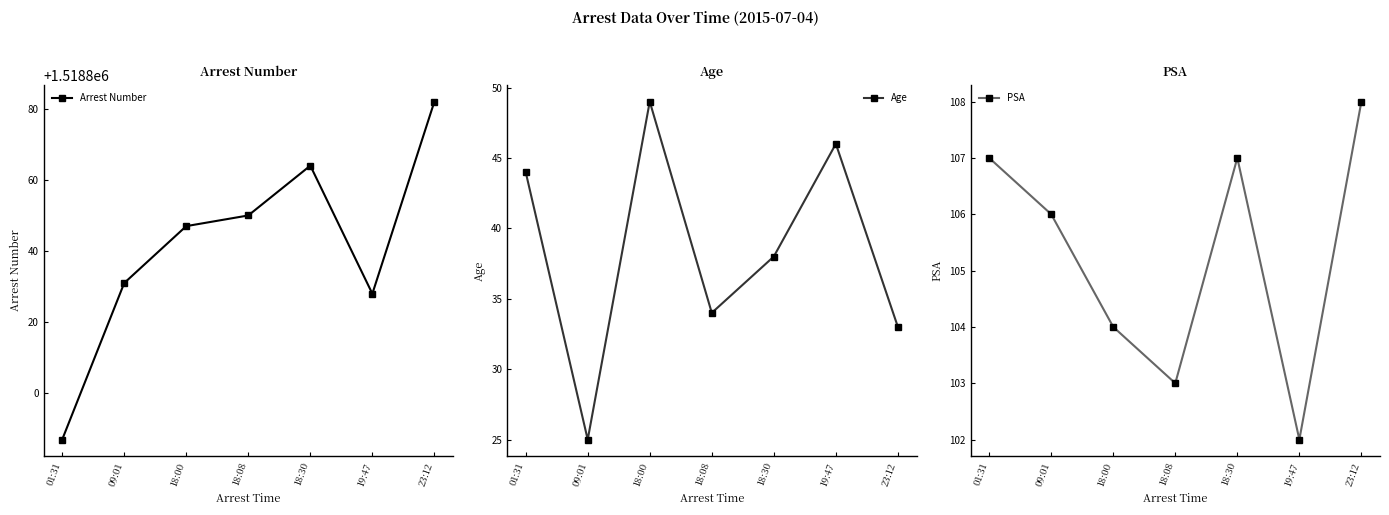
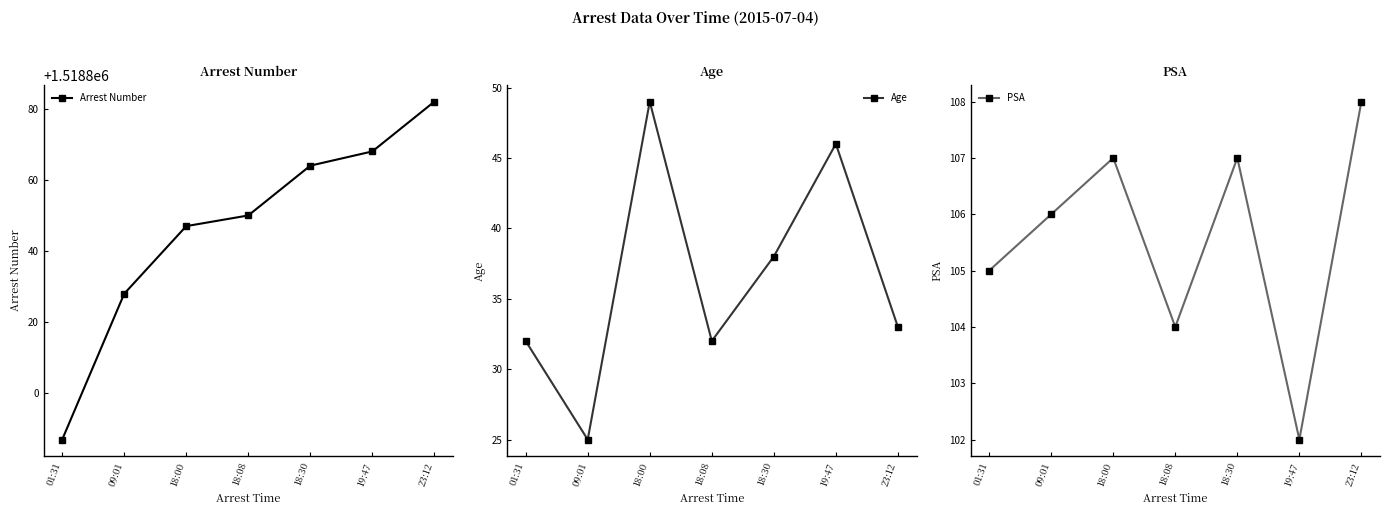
  {
    "Arrest Number": {
      "01:31": 1518787,
-     "09:01": 1518831,
+     "09:01": 1518828,
      "18:00": 1518847,
      "18:08": 1518850,
      "18:30": 1518864,
-     "19:47": 1518828,
+     "19:47": 1518868,
      "23:12": 1518882
    },
    "Age": {
-     "01:31": 44,
+     "01:31": 32,
      "09:01": 25,
      "18:00": 49,
-     "18:08": 34,
+     "18:08": 32,
      "18:30": 38,
      "19:47": 46,
      "23:12": 33
    },
    "PSA": {
-     "01:31": 107,
+     "01:31": 105,
      "09:01": 106,
-     "18:00": 104,
-     "18:08": 103,
+     "18:00": 107,
+     "18:08": 104,
      "18:30": 107,
      "19:47": 102,
      "23:12": 108
    }
  }
